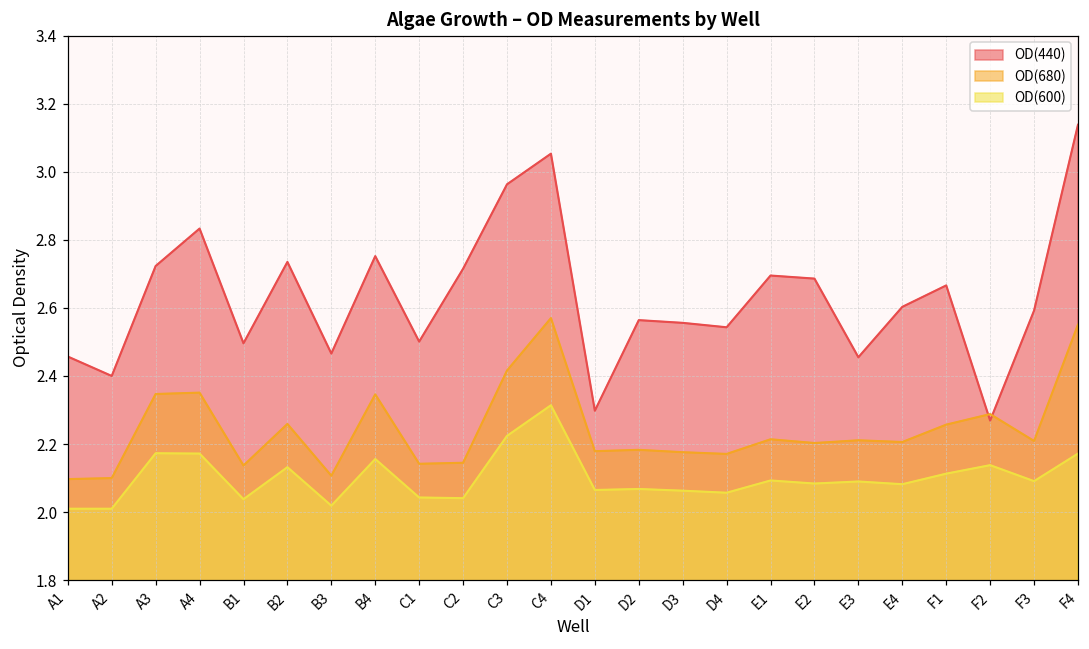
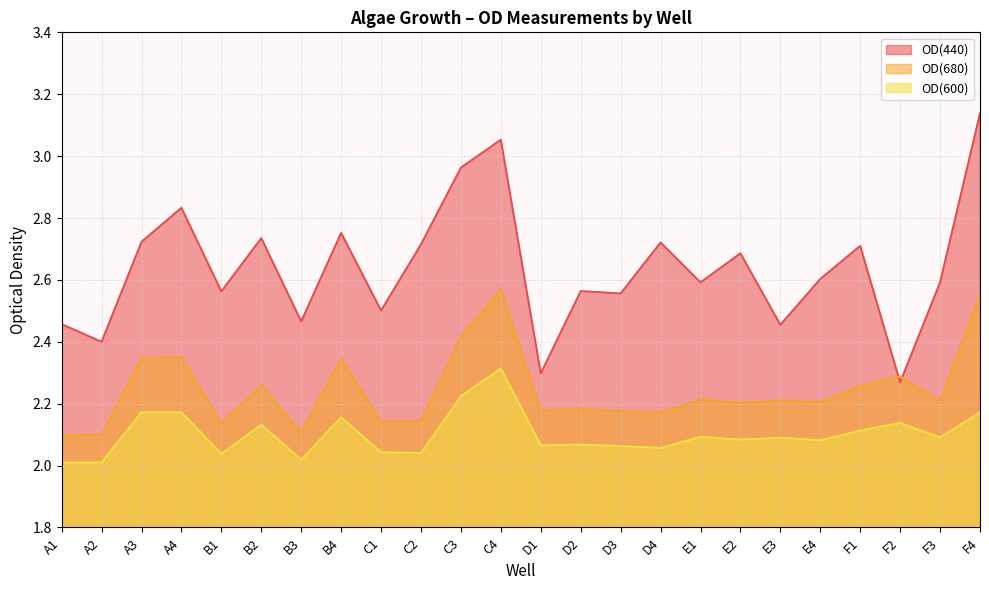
  {
    "OD(440)": {
      "A1": 2.46,
      "A2": 2.40,
      "A3": 2.72,
      "A4": 2.83,
-     "B1": 2.50,
+     "B1": 2.56,
      "B2": 2.74,
      "B3": 2.47,
      "B4": 2.75,
      "C1": 2.50,
      "C2": 2.72,
      "C3": 2.96,
      "C4": 3.05,
      "D1": 2.30,
      "D2": 2.56,
      "D3": 2.56,
-     "D4": 2.54,
-     "E1": 2.70,
+     "D4": 2.72,
+     "E1": 2.59,
      "E2": 2.69,
      "E3": 2.46,
      "E4": 2.60,
-     "F1": 2.67,
+     "F1": 2.71,
      "F2": 2.27,
      "F3": 2.59,
      "F4": 3.14
    }
  }
